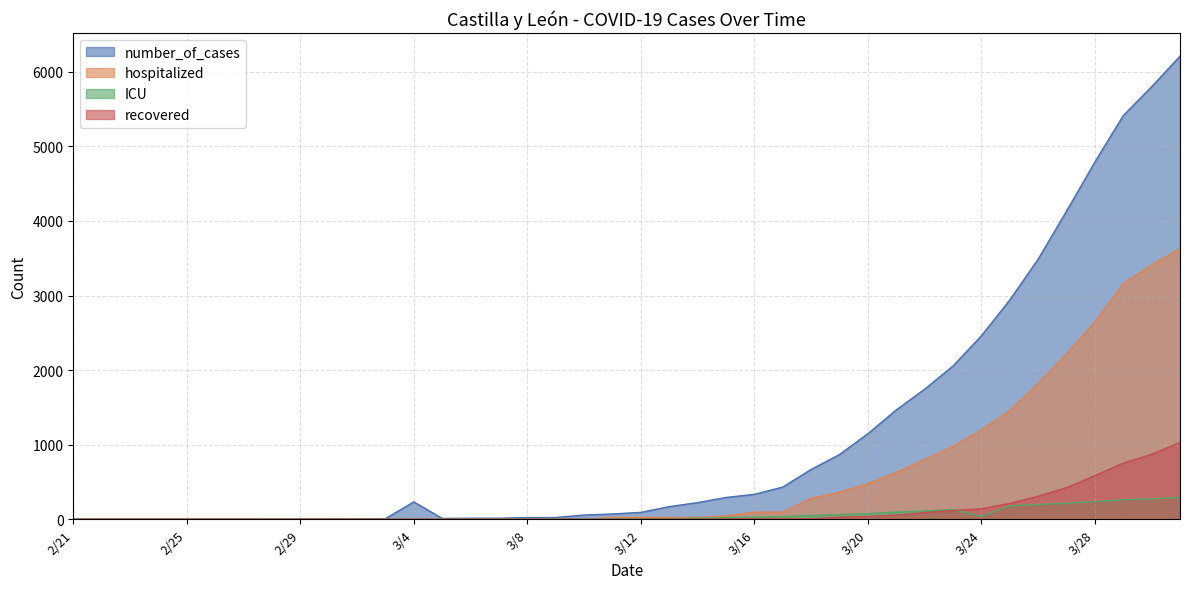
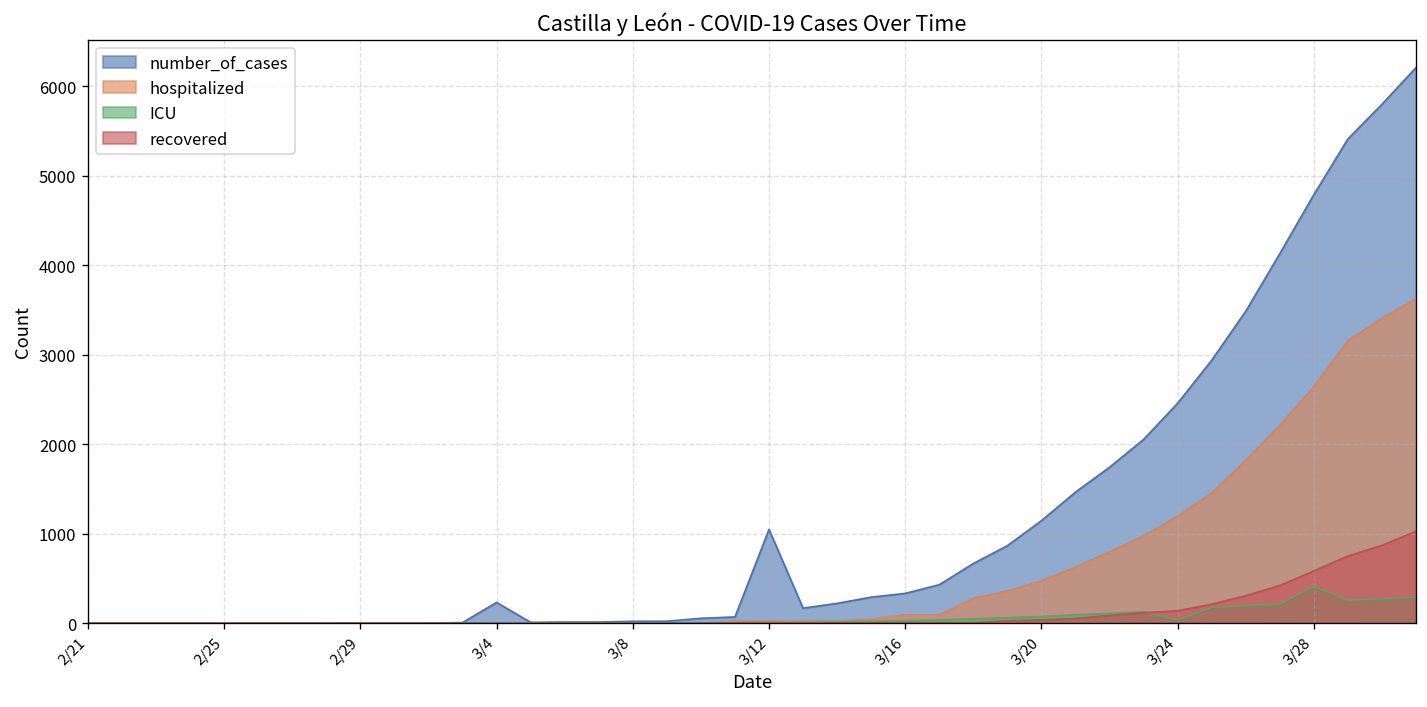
  {
    "number_of_cases": {
      "3/4": 200,
-     "3/12": 100,
+     "3/12": 1000,
      "3/16": 300,
      "3/20": 1100,
      "3/24": 2500,
      "3/28": 4800
    },
    "ICU": {
      "3/20": 100,
      "3/24": 0,
-     "3/28": 200
+     "3/28": 400
    }
  }
